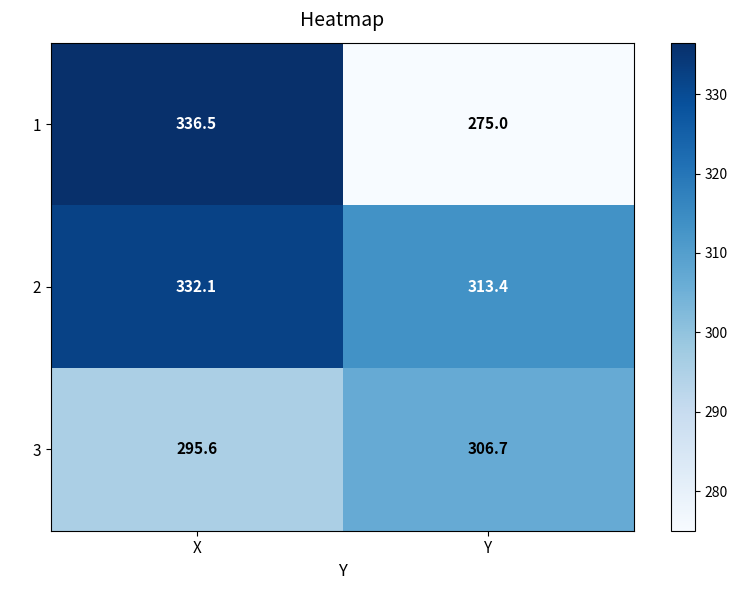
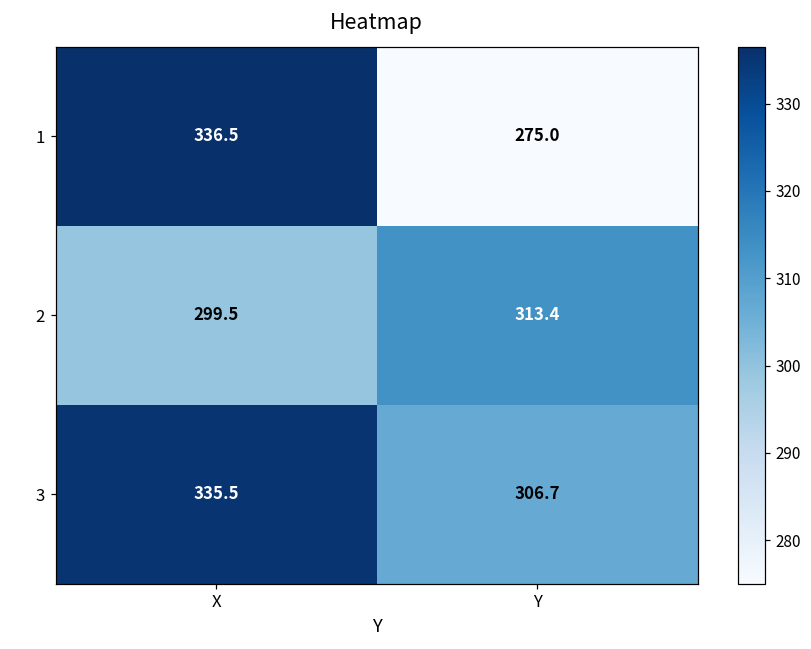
  {
    "1": {
      "X": 336.5,
      "Y": 275.0
    },
    "2": {
-     "X": 332.1,
+     "X": 299.5,
      "Y": 313.4
    },
    "3": {
-     "X": 295.6,
+     "X": 335.5,
      "Y": 306.7
    }
  }
